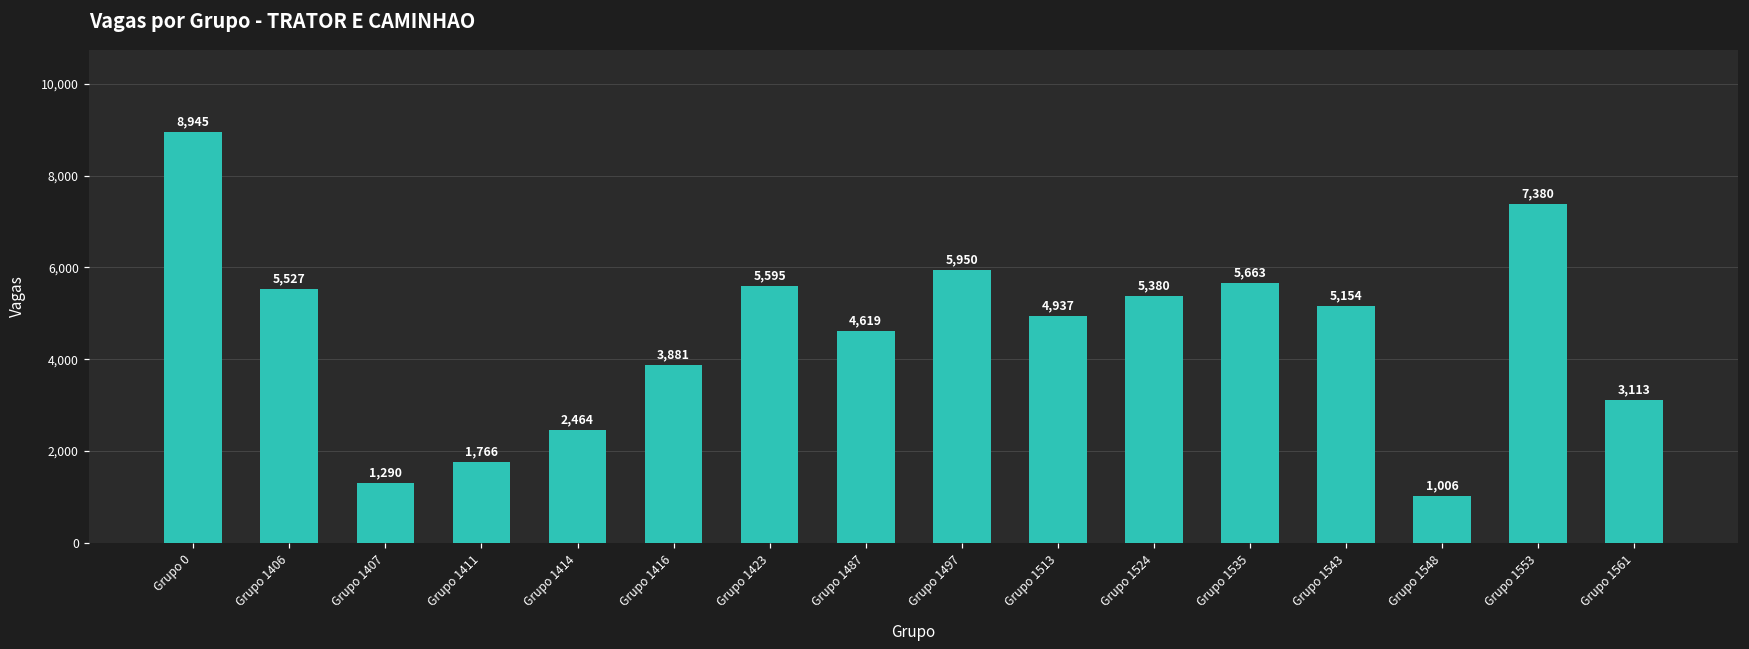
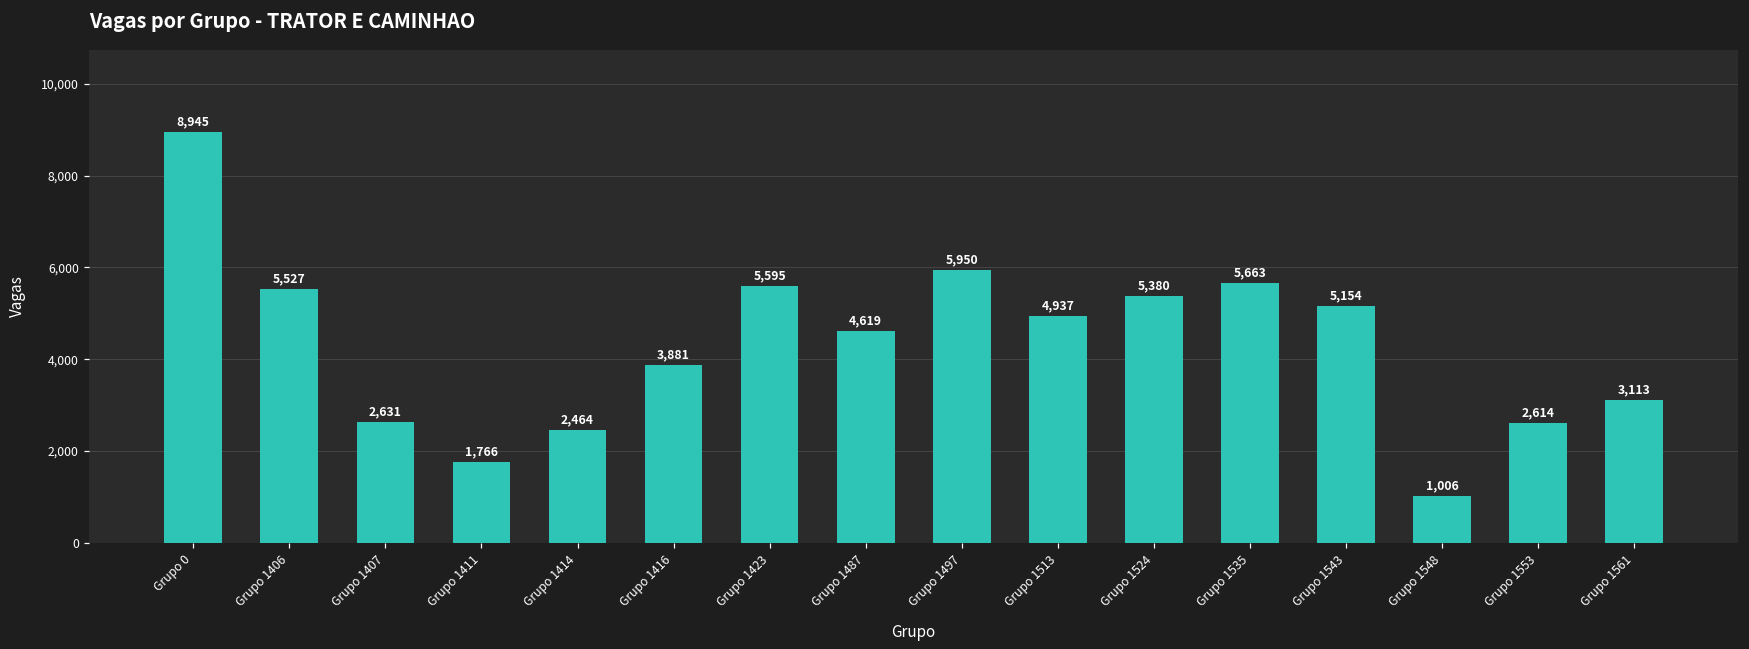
  {
    "Grupo 0": "8,945",
    "Grupo 1406": "5,527",
-   "Grupo 1407": "1,290",
+   "Grupo 1407": "2,631",
    "Grupo 1411": "1,766",
    "Grupo 1414": "2,464",
    "Grupo 1416": "3,881",
    "Grupo 1423": "5,595",
    "Grupo 1487": "4,619",
    "Grupo 1497": "5,950",
    "Grupo 1513": "4,937",
    "Grupo 1524": "5,380",
    "Grupo 1535": "5,663",
    "Grupo 1543": "5,154",
    "Grupo 1548": "1,006",
-   "Grupo 1553": "7,380",
+   "Grupo 1553": "2,614",
    "Grupo 1561": "3,113"
  }
